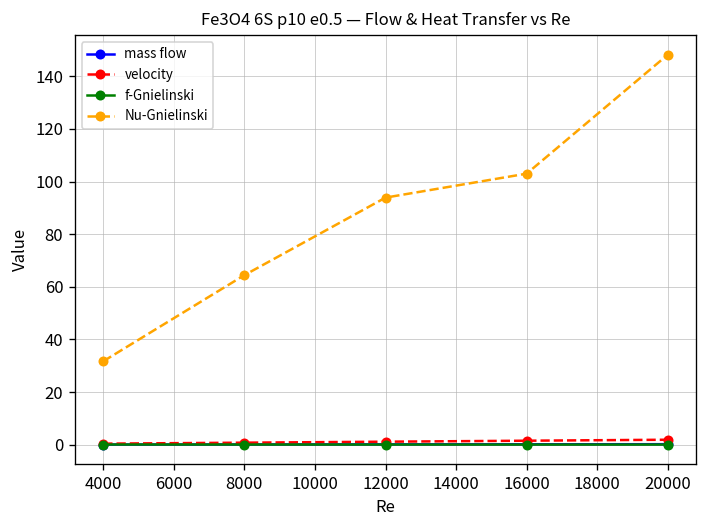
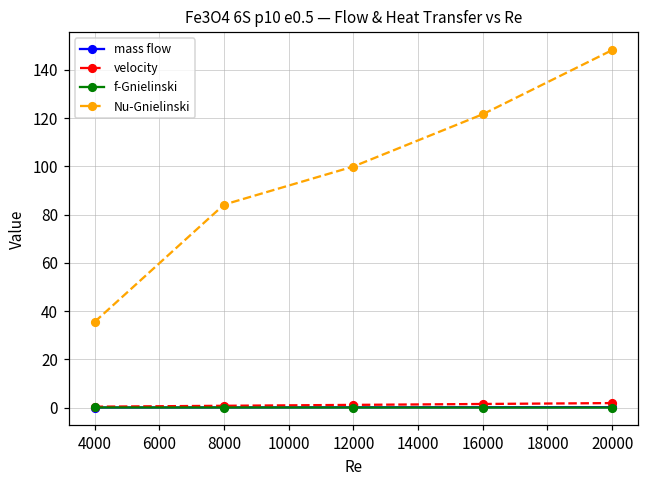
  {
    "f-Gnielinski": {
      "16000": 0,
      "20000": 0
    },
    "velocity": {
      "16000": 1,
      "20000": 2
    },
    "Nu-Gnielinski": {
-     "4000": 32,
-     "8000": 64,
-     "12000": 94,
-     "16000": 103,
+     "4000": 36,
+     "8000": 84,
+     "12000": 100,
+     "16000": 122,
      "20000": 148
    }
  }
